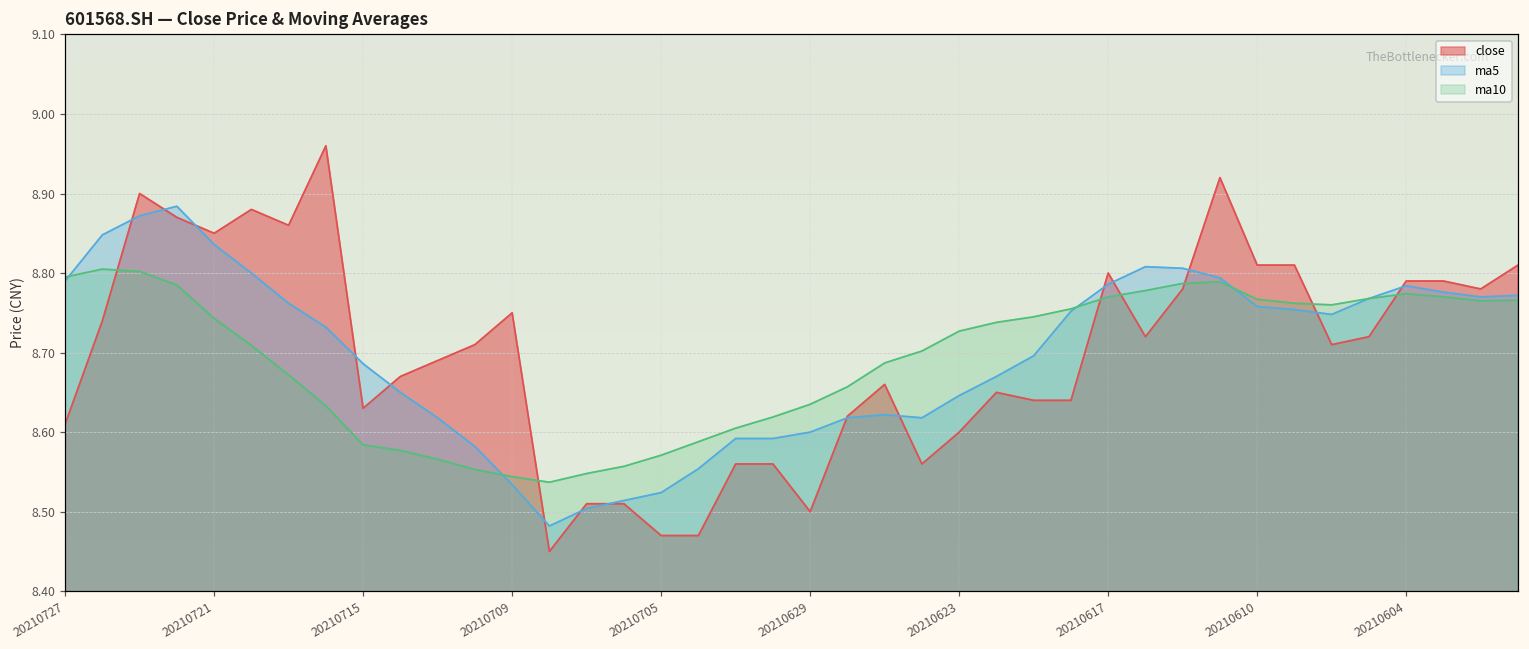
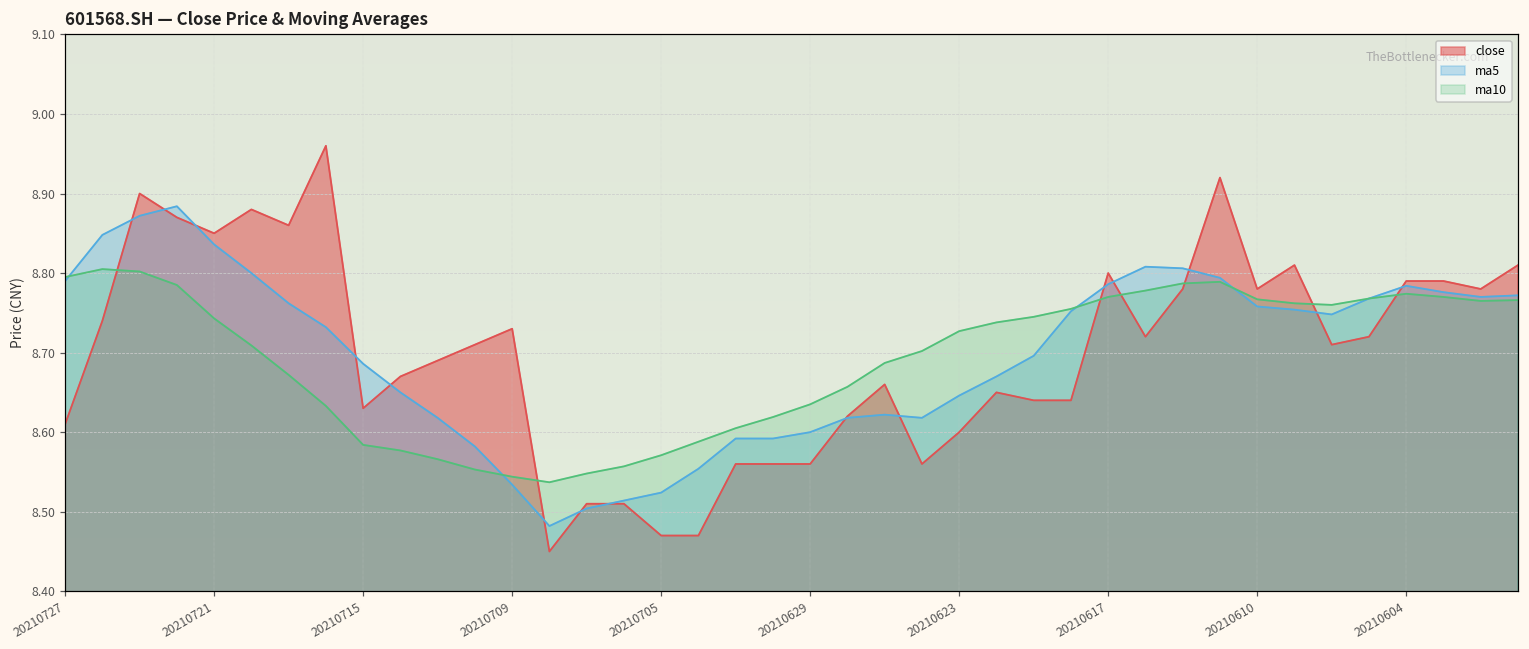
  {
    "close": {
      "20210727": 8.61,
      "20210721": 8.85,
      "20210715": 8.63,
-     "20210709": 8.75,
+     "20210709": 8.73,
      "20210705": 8.47,
-     "20210629": 8.50,
+     "20210629": 8.56,
      "20210623": 8.60,
      "20210617": 8.80,
-     "20210610": 8.81,
+     "20210610": 8.78,
      "20210604": 8.79
    }
  }
